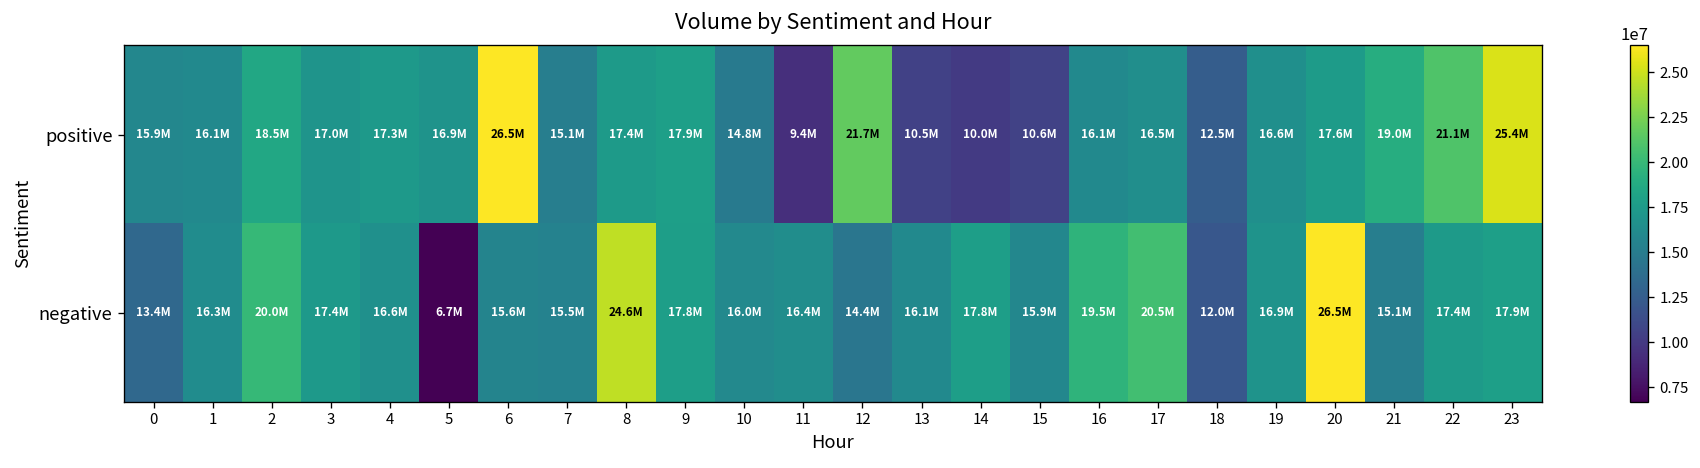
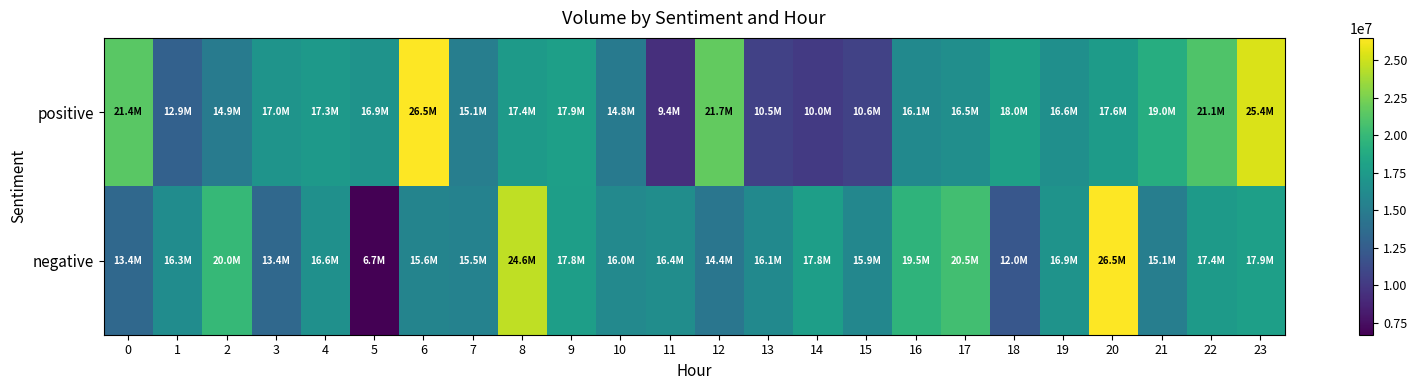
  {
    "positive": {
-     "0": "15.9M",
-     "1": "16.1M",
-     "2": "18.5M",
+     "0": "21.4M",
+     "1": "12.9M",
+     "2": "14.9M",
      "3": "17.0M",
      "4": "17.3M",
      "5": "16.9M",
      "6": "26.5M",
      "7": "15.1M",
      "8": "17.4M",
      "9": "17.9M",
      "10": "14.8M",
      "11": "9.4M",
      "12": "21.7M",
      "13": "10.5M",
      "14": "10.0M",
      "15": "10.6M",
      "16": "16.1M",
      "17": "16.5M",
-     "18": "12.5M",
+     "18": "18.0M",
      "19": "16.6M",
      "20": "17.6M",
      "21": "19.0M",
      "22": "21.1M",
      "23": "25.4M"
    },
    "negative": {
      "0": "13.4M",
      "1": "16.3M",
      "2": "20.0M",
-     "3": "17.4M",
+     "3": "13.4M",
      "4": "16.6M",
      "5": "6.7M",
      "6": "15.6M",
      "7": "15.5M",
      "8": "24.6M",
      "9": "17.8M",
      "10": "16.0M",
      "11": "16.4M",
      "12": "14.4M",
      "13": "16.1M",
      "14": "17.8M",
      "15": "15.9M",
      "16": "19.5M",
      "17": "20.5M",
      "18": "12.0M",
      "19": "16.9M",
      "20": "26.5M",
      "21": "15.1M",
      "22": "17.4M",
      "23": "17.9M"
    }
  }
